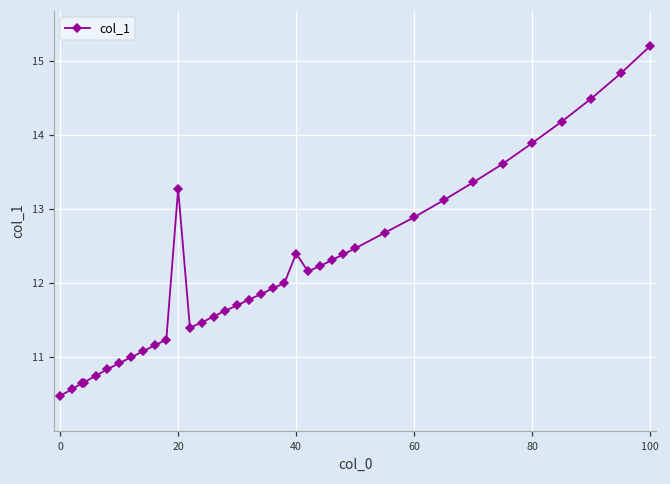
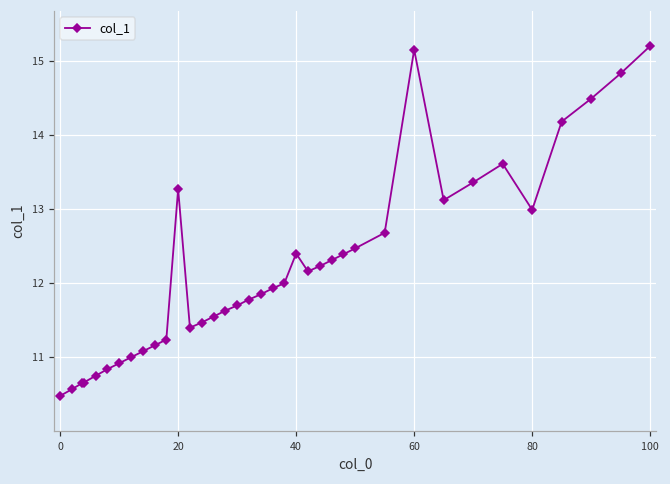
  {
    "0": 10.5,
    "20": 13.3,
    "40": 12.4,
-   "60": 12.9,
-   "80": 13.9,
+   "60": 15.2,
+   "80": 13.0,
    "100": 15.2
  }
